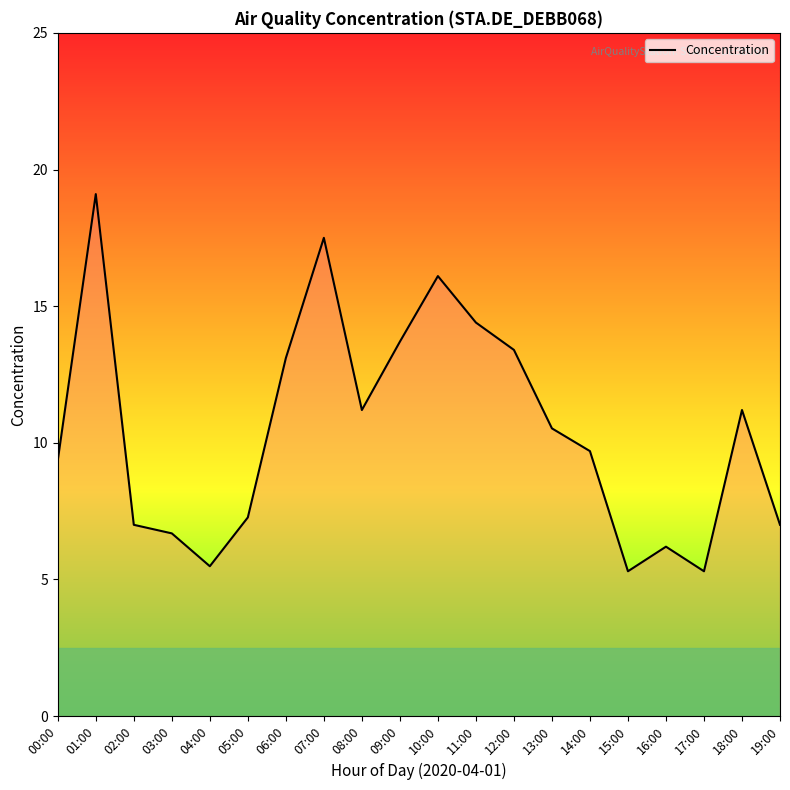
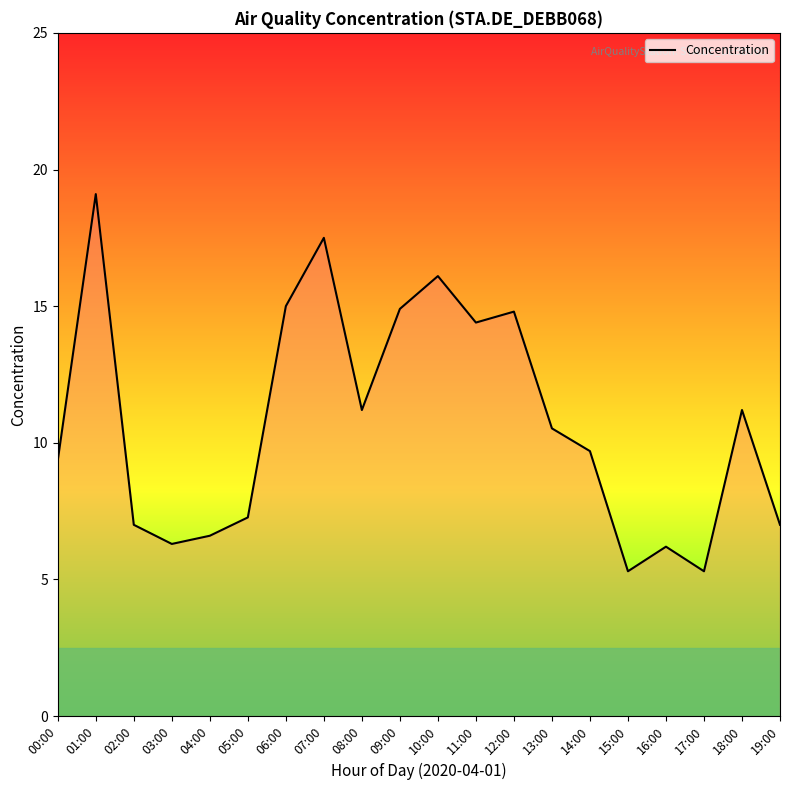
  {
    "00:00": 9.4,
    "01:00": 19.1,
    "02:00": 7.0,
-   "03:00": 6.7,
-   "04:00": 5.5,
+   "03:00": 6.3,
+   "04:00": 6.6,
    "05:00": 7.3,
-   "06:00": 13.1,
+   "06:00": 15.0,
    "07:00": 17.5,
    "08:00": 11.2,
-   "09:00": 13.7,
+   "09:00": 14.9,
    "10:00": 16.1,
    "11:00": 14.4,
-   "12:00": 13.4,
+   "12:00": 14.8,
    "13:00": 10.5,
    "14:00": 9.7,
    "15:00": 5.3,
    "16:00": 6.2,
    "17:00": 5.3,
    "18:00": 11.2,
    "19:00": 7.0
  }
